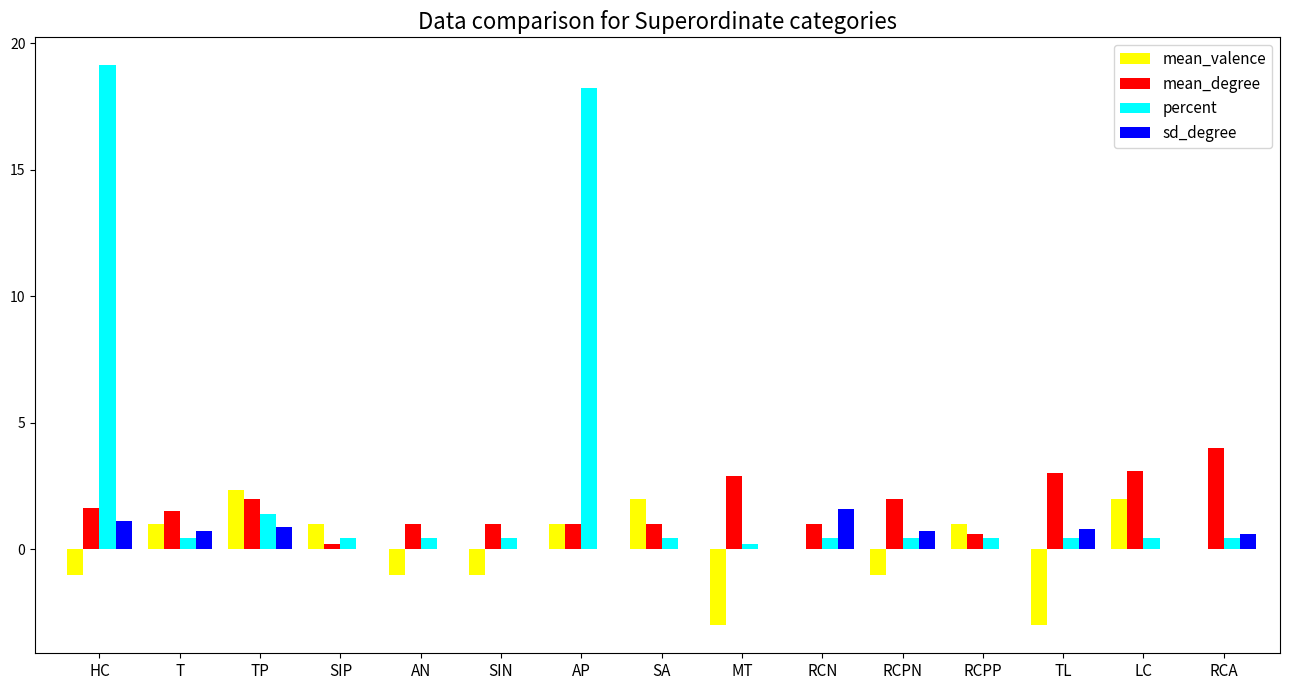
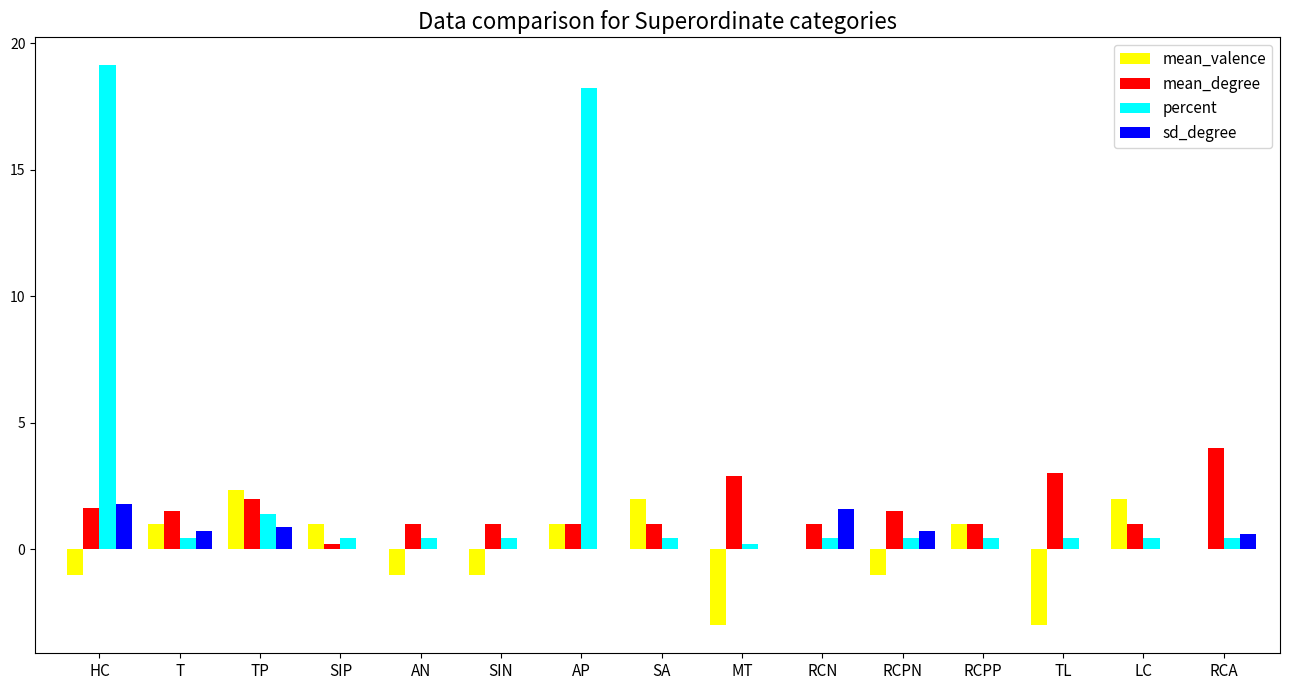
  {
    "mean_valence": {
      "HC": -1.0,
      "T": 1.0,
      "TP": 2.3,
      "SIP": 1.0,
      "AN": -1.0,
      "SIN": -1.0,
      "AP": 1.0,
      "SA": 2.0,
      "MT": -3.0,
      "RCN": 0.0,
      "RCPN": -1.0,
      "RCPP": 1.0,
      "TL": -3.0,
      "LC": 2.0,
      "RCA": 0.0
    },
    "mean_degree": {
      "HC": 1.6,
      "T": 1.5,
      "TP": 2.0,
      "SIP": 0.2,
      "AN": 1.0,
      "SIN": 1.0,
      "AP": 1.0,
      "SA": 1.0,
      "MT": 2.9,
      "RCN": 1.0,
-     "RCPN": 2.0,
-     "RCPP": 0.6,
+     "RCPN": 1.5,
+     "RCPP": 1.0,
      "TL": 3.0,
-     "LC": 3.1,
+     "LC": 1.0,
      "RCA": 4.0
    },
    "percent": {
      "HC": 19.1,
      "T": 0.5,
      "TP": 1.4,
      "SIP": 0.5,
      "AN": 0.5,
      "SIN": 0.5,
      "AP": 18.2,
      "SA": 0.5,
      "MT": 0.2,
      "RCN": 0.5,
      "RCPN": 0.5,
      "RCPP": 0.5,
      "TL": 0.5,
      "LC": 0.5,
      "RCA": 0.5
    },
    "sd_degree": {
-     "HC": 1.1,
+     "HC": 1.8,
      "T": 0.7,
      "TP": 0.9,
      "SIP": 0.0,
      "AN": 0.0,
      "SIN": 0.0,
      "AP": 0.0,
      "SA": 0.0,
      "MT": 0.0,
      "RCN": 1.6,
      "RCPN": 0.7,
      "RCPP": 0.0,
-     "TL": 0.8,
+     "TL": 0.0,
      "LC": 0.0,
      "RCA": 0.6
    }
  }
